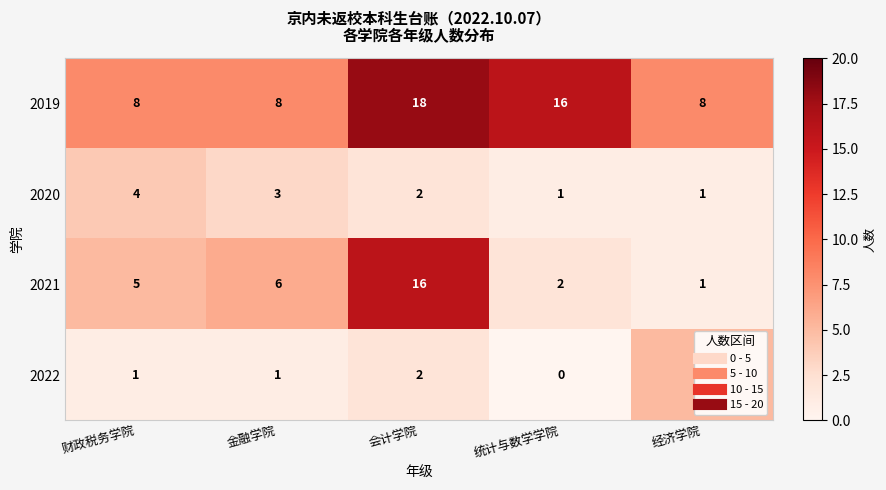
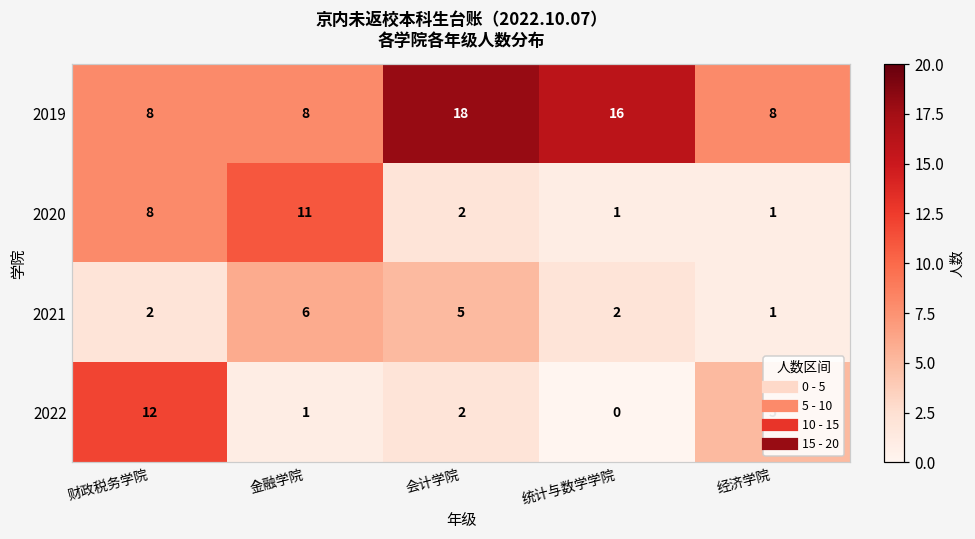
  {
    "2019": {
      "财政税务学院": 8,
      "金融学院": 8,
      "会计学院": 18,
      "统计与数学学院": 16,
      "经济学院": 8
    },
    "2020": {
-     "财政税务学院": 4,
-     "金融学院": 3,
+     "财政税务学院": 8,
+     "金融学院": 11,
      "会计学院": 2,
      "统计与数学学院": 1,
      "经济学院": 1
    },
    "2021": {
-     "财政税务学院": 5,
+     "财政税务学院": 2,
      "金融学院": 6,
-     "会计学院": 16,
+     "会计学院": 5,
      "统计与数学学院": 2,
      "经济学院": 1
    },
    "2022": {
-     "财政税务学院": 1,
+     "财政税务学院": 12,
      "金融学院": 1,
      "会计学院": 2,
      "统计与数学学院": 0
    }
  }
